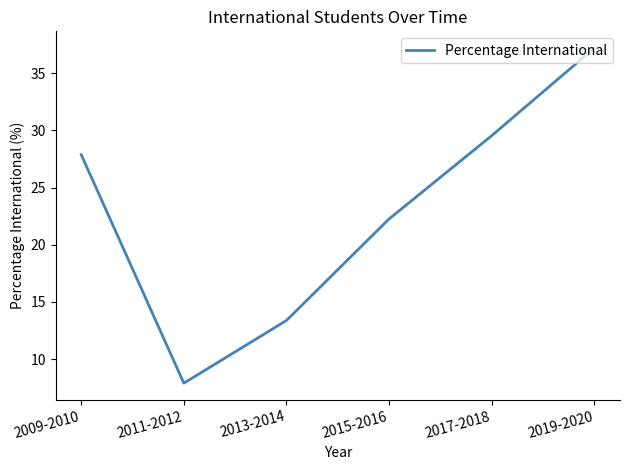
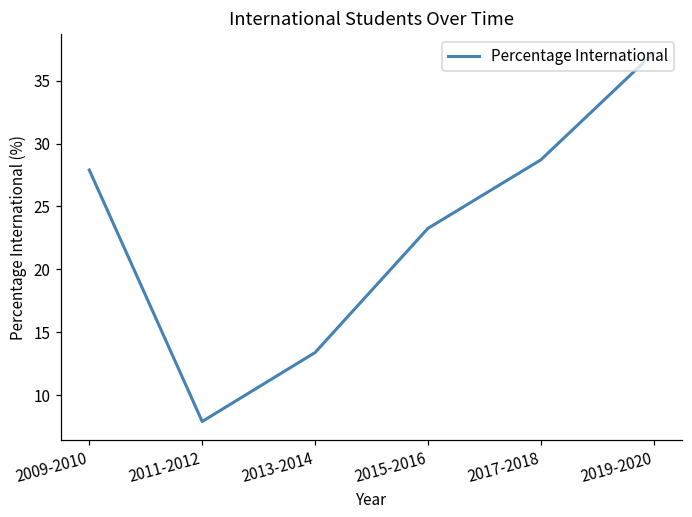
  {
    "2009-2010": 27.9,
    "2011-2012": 7.9,
    "2013-2014": 13.4,
-   "2015-2016": 22.3,
-   "2017-2018": 29.5
+   "2015-2016": 23.3,
+   "2017-2018": 28.7
  }
